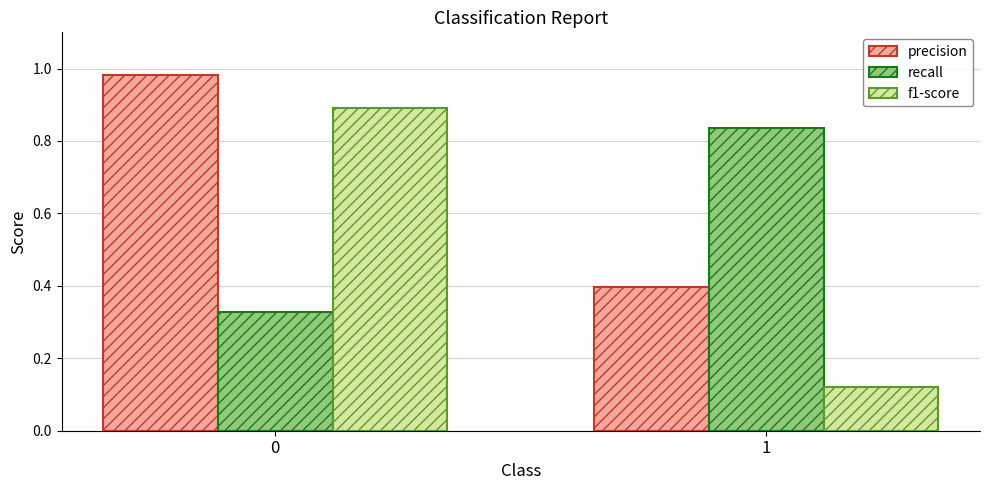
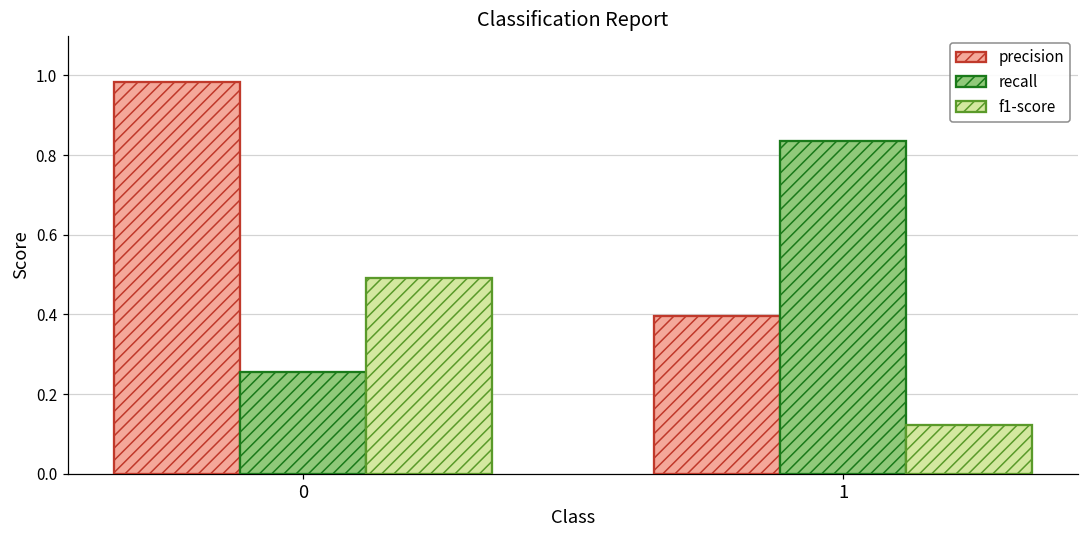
  {
    "precision": {
      "0": 0.98,
      "1": 0.40
    },
    "recall": {
-     "0": 0.33,
+     "0": 0.25,
      "1": 0.84
    },
    "f1-score": {
-     "0": 0.89,
+     "0": 0.49,
      "1": 0.12
    }
  }
